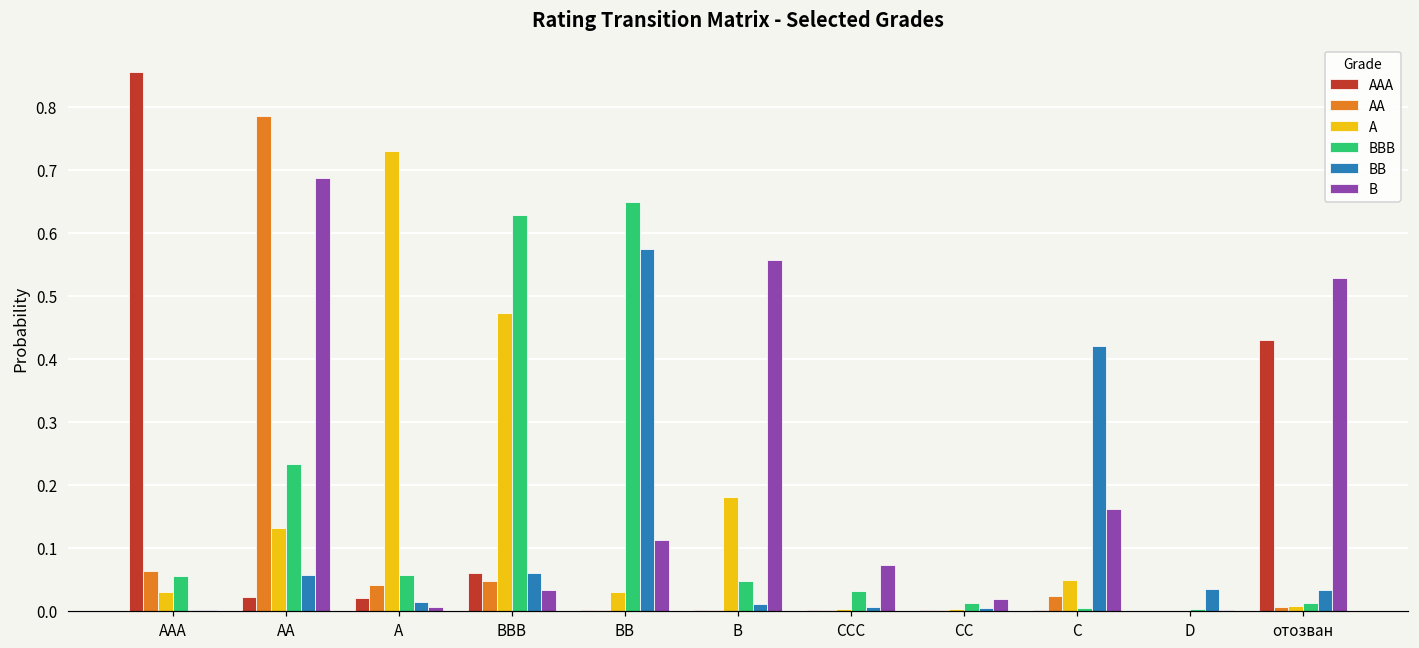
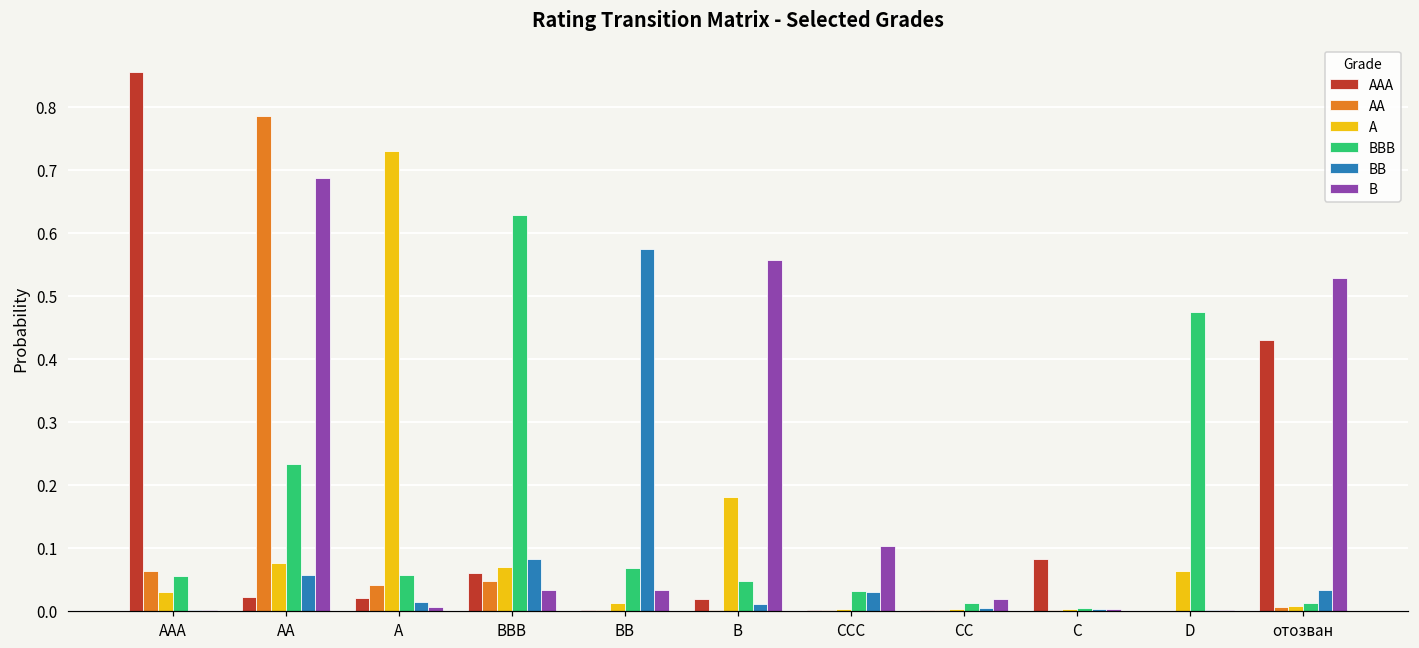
  {
    "AAA": {
      "AAA": 0.86,
      "AA": 0.02,
      "A": 0.02,
      "BBB": 0.06,
-     "B": 0.00,
-     "C": 0.00,
+     "B": 0.02,
+     "C": 0.08,
      "отозван": 0.43
    },
    "AA": {
      "AAA": 0.06,
      "AA": 0.78,
      "A": 0.04,
      "BBB": 0.05,
-     "C": 0.02,
+     "C": 0.00,
      "отозван": 0.01
    },
    "A": {
      "AAA": 0.03,
-     "AA": 0.13,
+     "AA": 0.08,
      "A": 0.73,
-     "BBB": 0.47,
-     "BB": 0.03,
+     "BBB": 0.07,
+     "BB": 0.01,
      "B": 0.18,
-     "C": 0.05,
-     "D": 0.00,
+     "C": 0.00,
+     "D": 0.06,
      "отозван": 0.01
    },
    "BBB": {
      "AAA": 0.05,
      "AA": 0.23,
      "A": 0.06,
      "BBB": 0.63,
-     "BB": 0.65,
+     "BB": 0.07,
      "B": 0.05,
      "CCC": 0.03,
      "CC": 0.01,
      "C": 0.00,
-     "D": 0.00,
+     "D": 0.47,
      "отозван": 0.01
    },
    "BB": {
      "AA": 0.06,
      "A": 0.01,
-     "BBB": 0.06,
+     "BBB": 0.08,
      "BB": 0.57,
      "B": 0.01,
-     "CCC": 0.01,
+     "CCC": 0.03,
      "CC": 0.00,
-     "C": 0.42,
-     "D": 0.03,
+     "C": 0.00,
+     "D": 0.00,
      "отозван": 0.03
    },
    "B": {
      "AA": 0.69,
      "A": 0.01,
      "BBB": 0.03,
-     "BB": 0.11,
+     "BB": 0.03,
      "B": 0.56,
-     "CCC": 0.07,
+     "CCC": 0.10,
      "CC": 0.02,
-     "C": 0.16,
+     "C": 0.00,
      "отозван": 0.53
    }
  }
